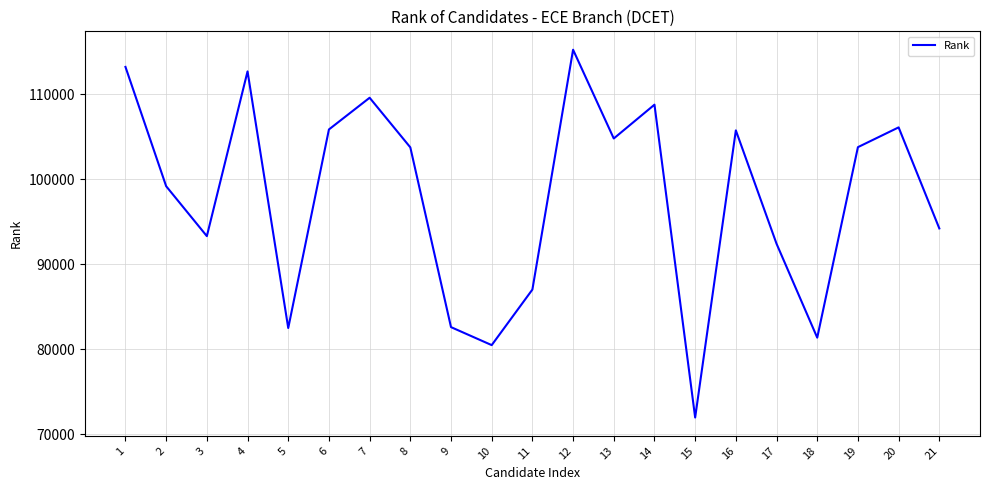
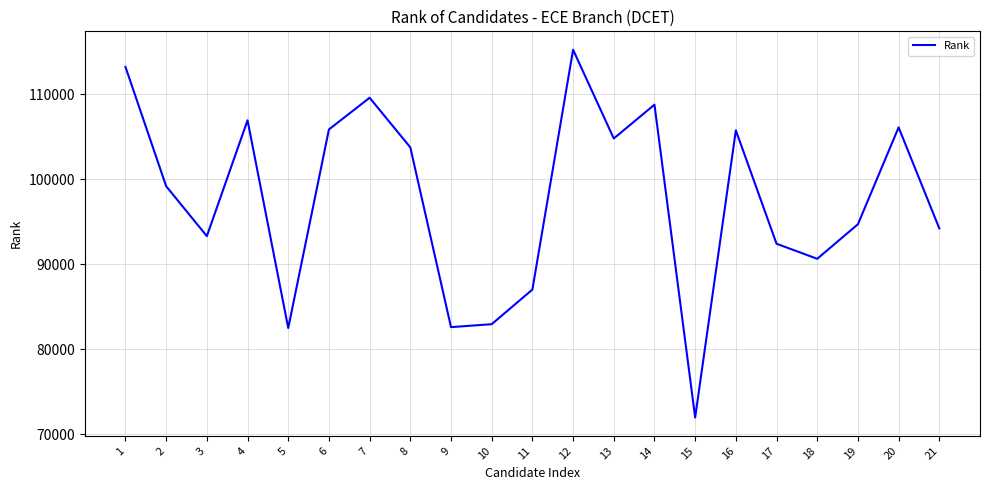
  {
    "1": 113000,
    "2": 99000,
    "3": 93000,
-   "4": 113000,
+   "4": 107000,
    "5": 82000,
    "6": 106000,
    "7": 110000,
    "8": 104000,
    "9": 83000,
-   "10": 80000,
+   "10": 83000,
    "11": 87000,
    "12": 115000,
    "13": 105000,
    "14": 109000,
    "15": 72000,
    "16": 106000,
    "17": 92000,
-   "18": 81000,
-   "19": 104000,
+   "18": 91000,
+   "19": 95000,
    "20": 106000,
    "21": 94000
  }
